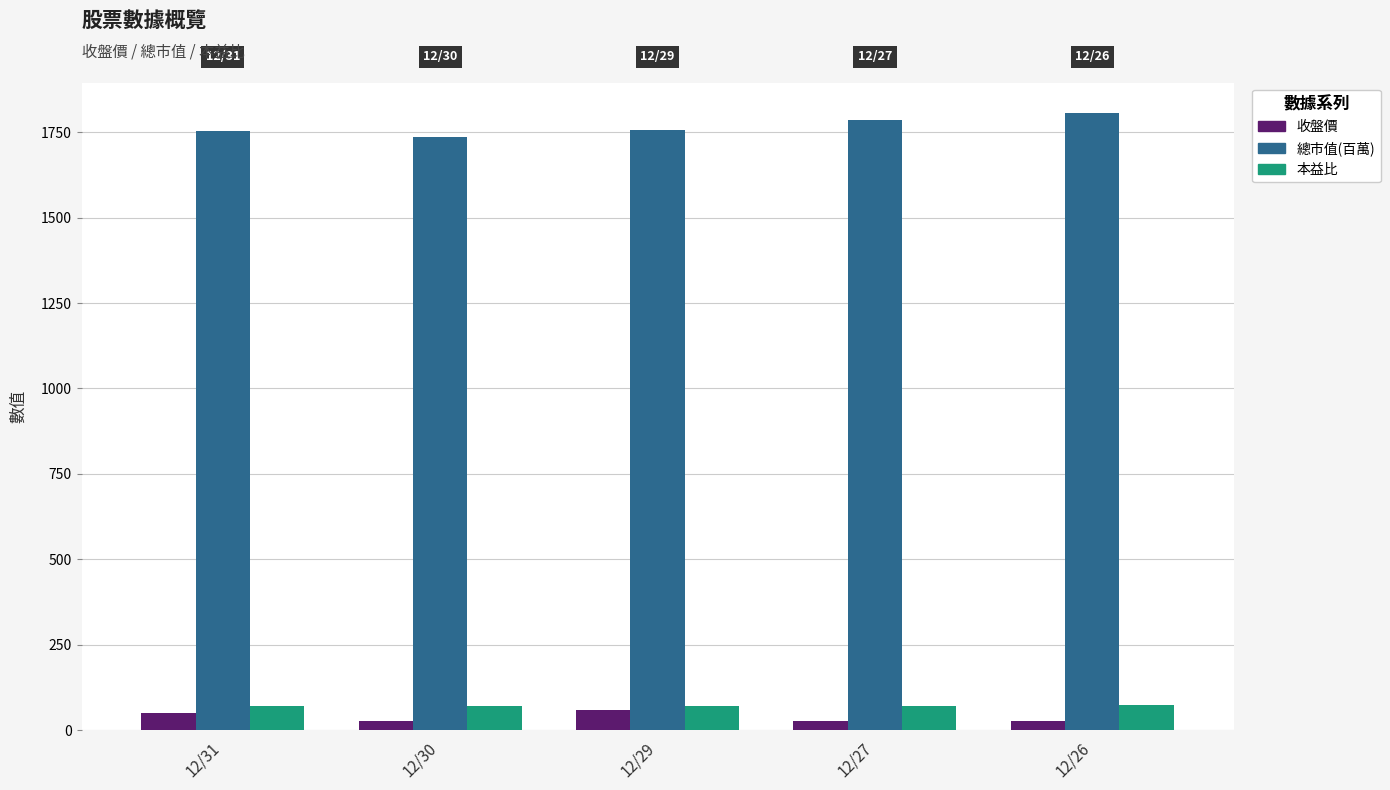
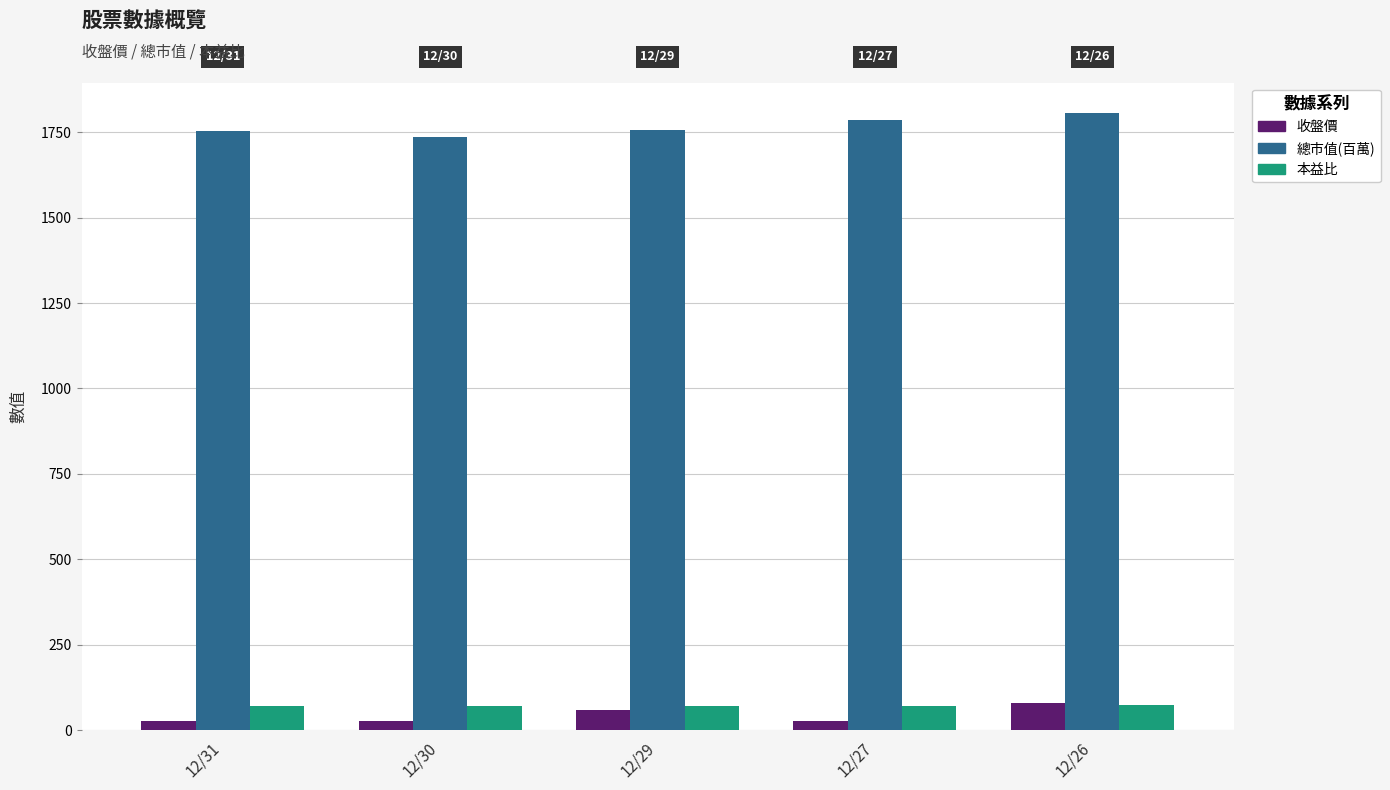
  {
    "收盤價": {
-     "12/31": 50,
+     "12/31": 30,
      "12/30": 30,
      "12/29": 60,
      "12/27": 30,
-     "12/26": 30
+     "12/26": 80
    }
  }
